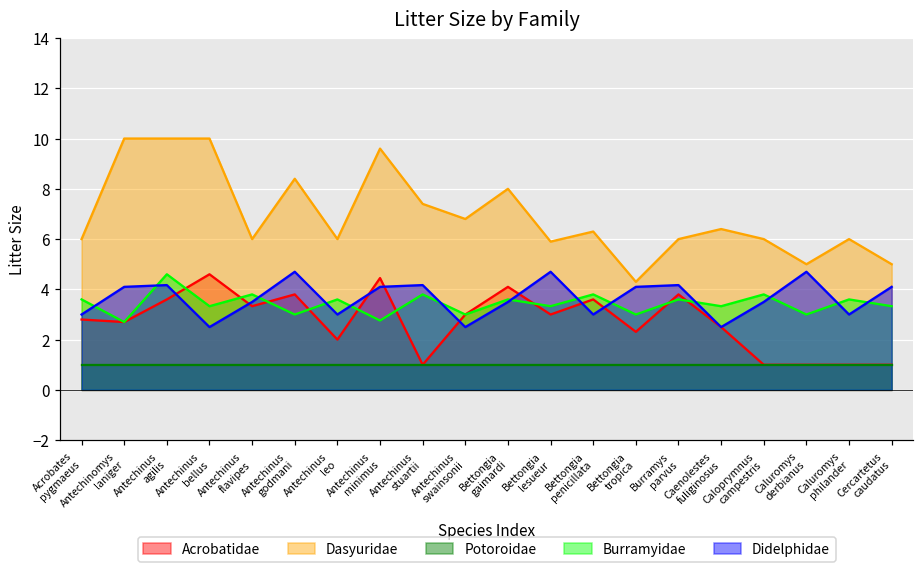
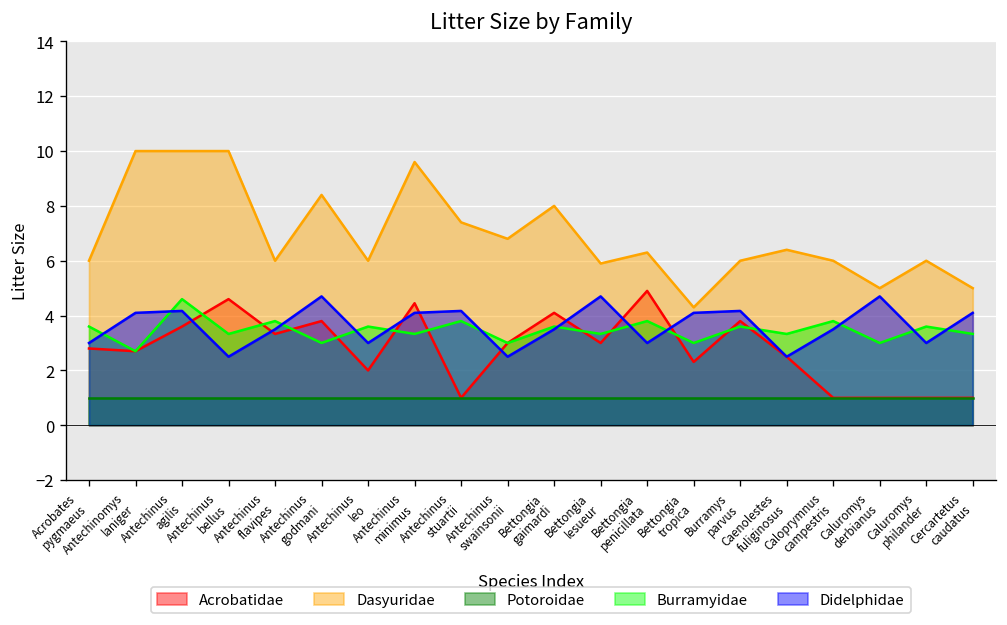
  {
    "Acrobatidae": {
      "Acrobates pygmaeus": 2.8,
      "Antechinus agilis": 3.6,
      "Antechinus bellus": 4.6,
      "Antechinus flavipes": 3.3,
      "Antechinus godmani": 3.8,
      "Antechinus leo": 2.0,
      "Antechinus minimus": 4.5,
      "Bettongia gaimardi": 4.1,
      "Bettongia lesueur": 3.0,
-     "Bettongia penicillata": 3.6,
+     "Bettongia penicillata": 4.9,
      "Bettongia tropica": 2.3,
      "Burramys parvus": 3.8
    },
    "Dasyuridae": {
      "Acrobates pygmaeus": 6.0,
      "Antechinomys laniger": 10.0,
      "Antechinus agilis": 10.0,
      "Antechinus bellus": 10.0,
      "Antechinus flavipes": 6.0,
      "Antechinus godmani": 8.4,
      "Antechinus leo": 6.0,
      "Antechinus minimus": 9.6,
      "Antechinus stuartii": 7.4,
      "Antechinus swainsonii": 6.8,
      "Bettongia gaimardi": 8.0,
      "Bettongia lesueur": 5.9,
      "Bettongia penicillata": 6.3,
      "Bettongia tropica": 4.3,
      "Burramys parvus": 6.0,
      "Caenolestes fuliginosus": 6.4,
      "Caloprymnus campestris": 6.0,
      "Caluromys derbianus": 5.0,
      "Caluromys philander": 6.0,
      "Cercartetus caudatus": 5.0
    },
    "Potoroidae": {
      "Acrobates pygmaeus": 1.0,
      "Antechinomys laniger": 1.0,
      "Antechinus agilis": 1.0,
      "Antechinus bellus": 1.0,
      "Antechinus flavipes": 1.0,
      "Antechinus godmani": 1.0,
      "Antechinus leo": 1.0,
      "Antechinus minimus": 1.0,
      "Antechinus swainsonii": 1.0,
      "Bettongia gaimardi": 1.0,
      "Bettongia lesueur": 1.0,
      "Bettongia penicillata": 1.0,
      "Bettongia tropica": 1.0,
      "Burramys parvus": 1.0,
      "Caenolestes fuliginosus": 1.0
    },
    "Burramyidae": {
      "Acrobates pygmaeus": 3.6,
      "Antechinus agilis": 4.6,
      "Antechinus bellus": 3.3,
      "Antechinus flavipes": 3.8,
      "Antechinus godmani": 3.0,
      "Antechinus leo": 3.6,
-     "Antechinus minimus": 2.8,
+     "Antechinus minimus": 3.3,
      "Antechinus stuartii": 3.8,
      "Bettongia lesueur": 3.3,
      "Bettongia penicillata": 3.8,
      "Bettongia tropica": 3.0,
      "Burramys parvus": 3.6,
      "Caenolestes fuliginosus": 3.3,
      "Caloprymnus campestris": 3.8,
      "Caluromys derbianus": 3.0,
      "Caluromys philander": 3.6,
      "Cercartetus caudatus": 3.3
    },
    "Didelphidae": {
      "Acrobates pygmaeus": 3.0,
      "Antechinomys laniger": 4.1,
      "Antechinus agilis": 4.2,
      "Antechinus bellus": 2.5,
      "Antechinus flavipes": 3.5,
      "Antechinus godmani": 4.7,
      "Antechinus leo": 3.0,
      "Antechinus minimus": 4.1,
      "Antechinus stuartii": 4.2,
      "Antechinus swainsonii": 2.5,
      "Bettongia lesueur": 4.7,
      "Bettongia penicillata": 3.0,
      "Bettongia tropica": 4.1,
      "Burramys parvus": 4.2,
      "Caloprymnus campestris": 3.5,
      "Caluromys derbianus": 4.7,
      "Caluromys philander": 3.0,
      "Cercartetus caudatus": 4.1
    }
  }
